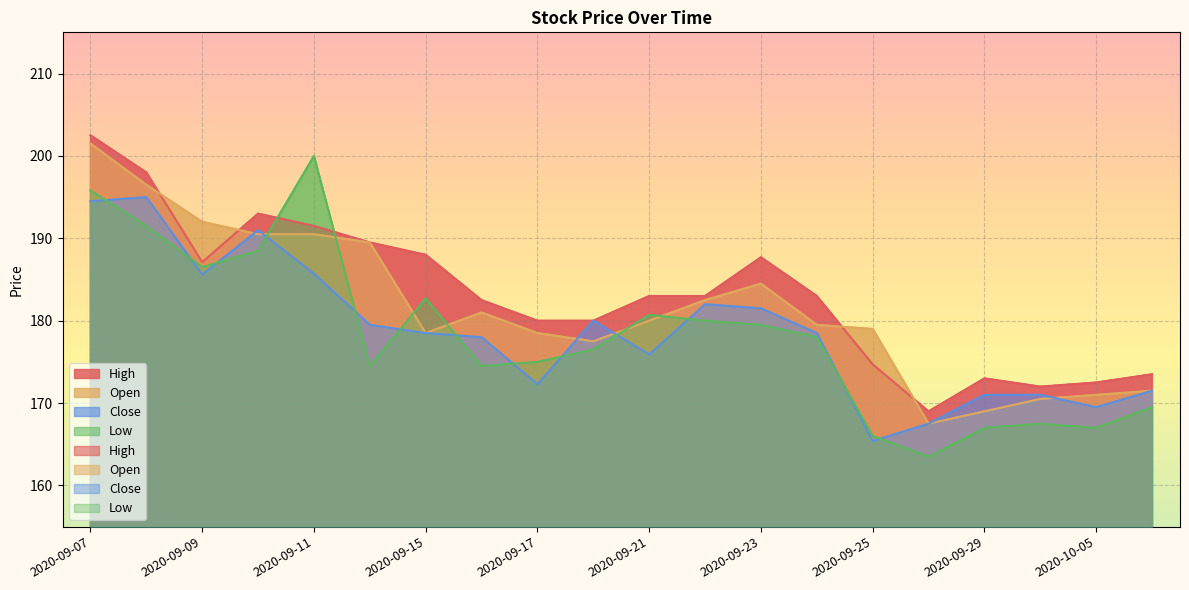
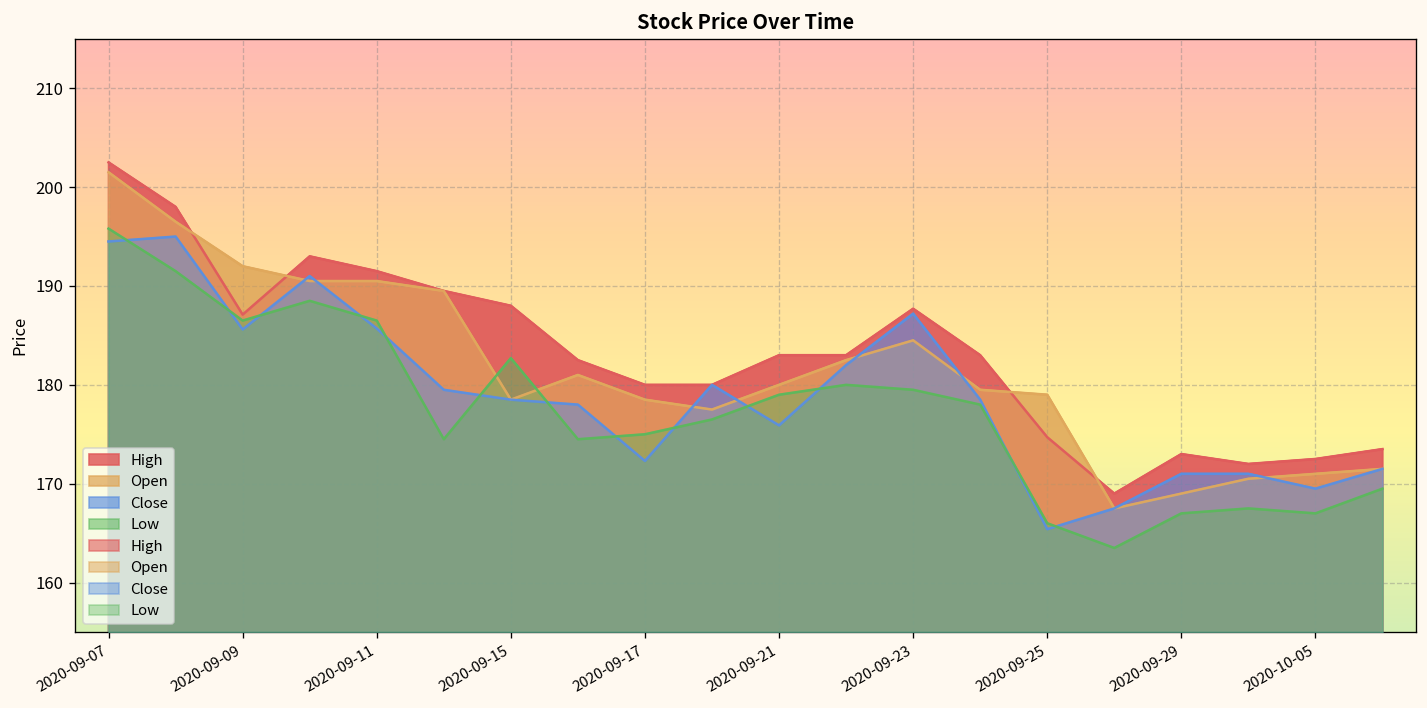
  {
    "High": {
      "2020-09-07": 203,
      "2020-09-09": 187,
      "2020-09-11": 192,
      "2020-09-15": 188,
      "2020-09-17": 180,
      "2020-09-21": 183,
      "2020-09-23": 188,
      "2020-09-25": 175,
      "2020-09-29": 173,
      "2020-10-05": 173
    },
    "Open": {
      "2020-09-07": 202,
      "2020-09-09": 192,
      "2020-09-11": 191,
      "2020-09-17": 179,
      "2020-09-21": 180,
      "2020-09-23": 185,
      "2020-09-25": 179,
      "2020-09-29": 169,
      "2020-10-05": 171
    },
    "Close": {
      "2020-09-07": 195,
      "2020-09-09": 186,
      "2020-09-11": 186,
      "2020-09-17": 172,
      "2020-09-21": 176,
-     "2020-09-23": 182,
+     "2020-09-23": 187,
      "2020-09-25": 165,
      "2020-09-29": 171,
      "2020-10-05": 170
    },
    "Low": {
      "2020-09-07": 196,
      "2020-09-09": 187,
-     "2020-09-11": 200,
+     "2020-09-11": 187,
      "2020-09-15": 183,
      "2020-09-17": 175,
-     "2020-09-21": 181,
+     "2020-09-21": 179,
      "2020-09-23": 180,
      "2020-09-25": 166,
      "2020-09-29": 167,
      "2020-10-05": 167
    }
  }
